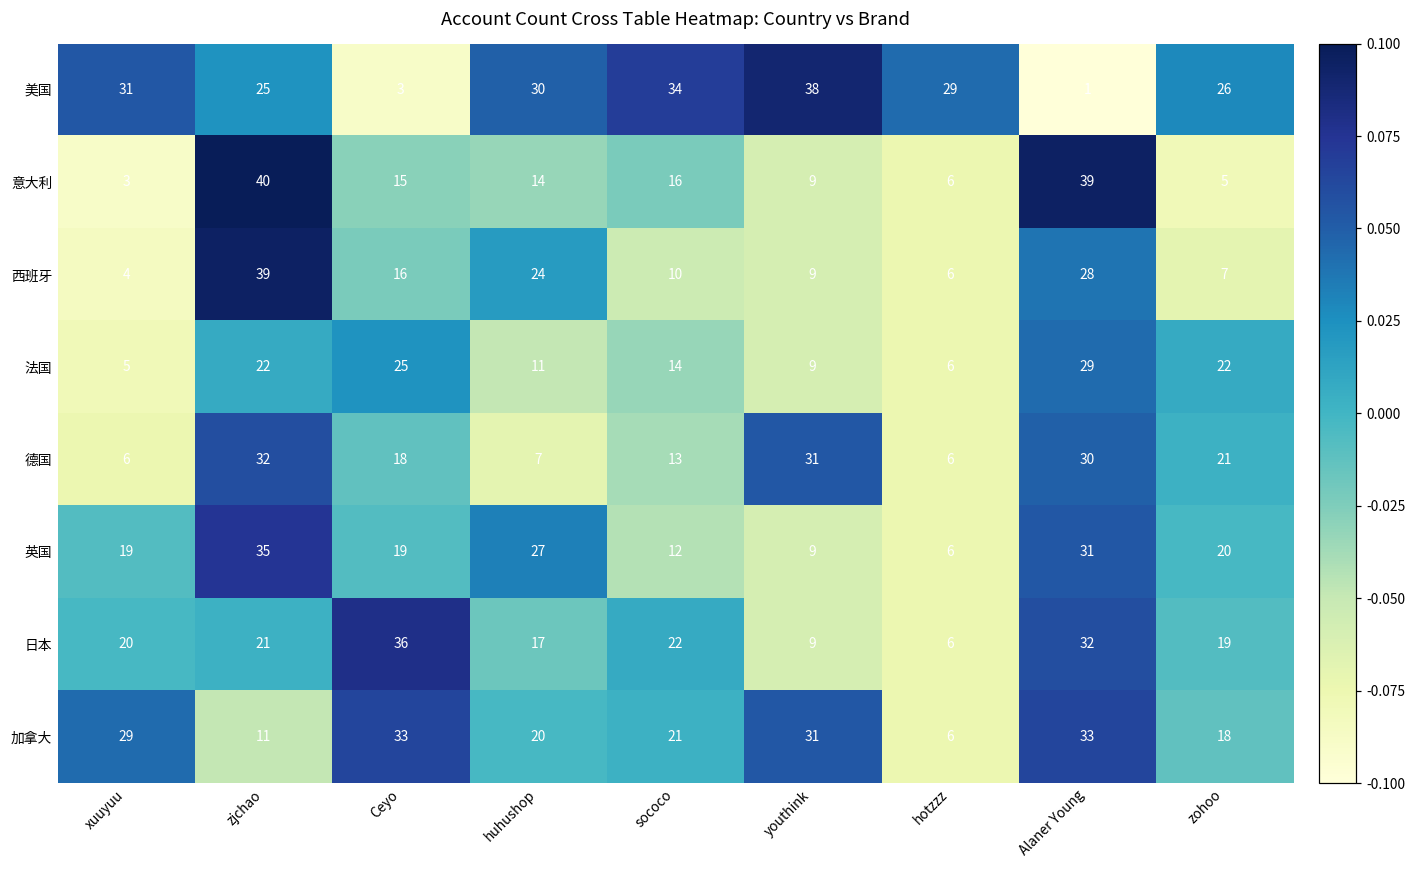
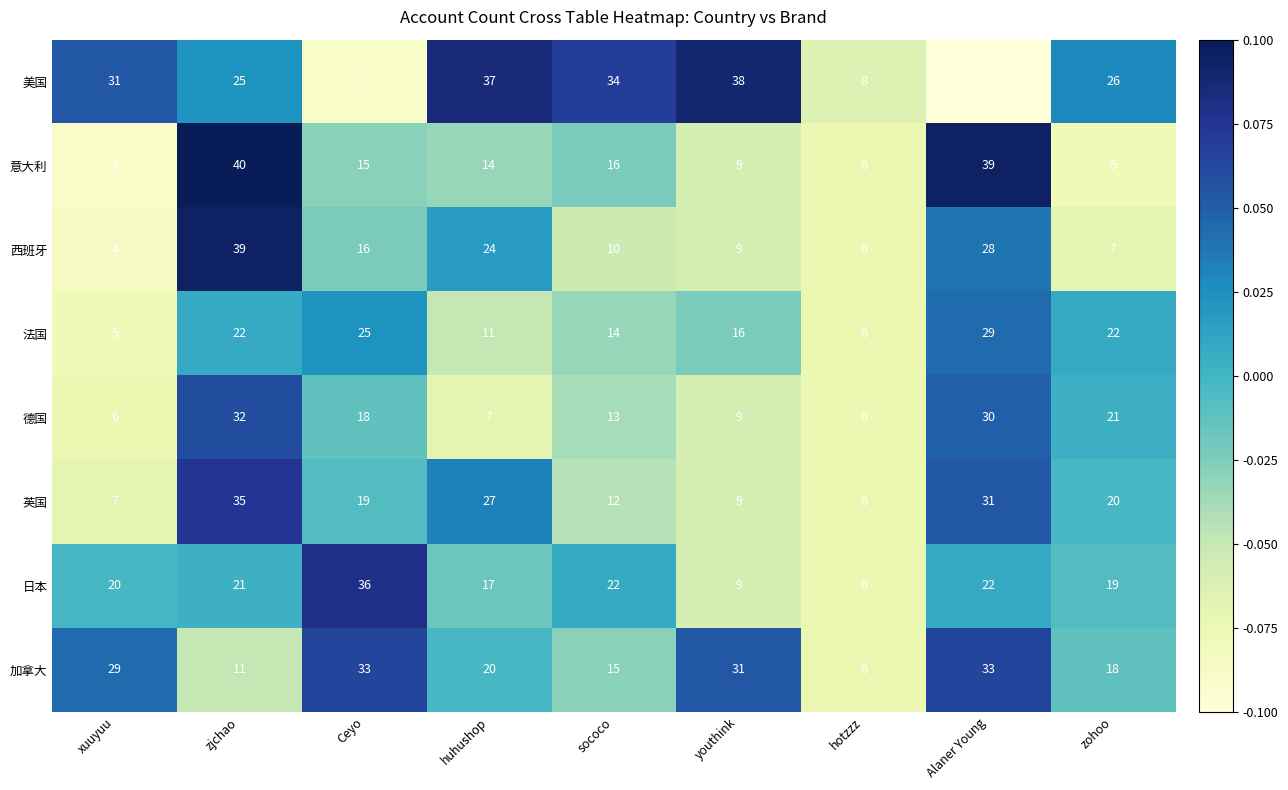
  {
    "美国": {
      "xuuyuu": 31,
      "zjchao": 25,
      "Ceyo": 3,
-     "huhushop": 30,
+     "huhushop": 37,
      "sococo": 34,
      "youthink": 38,
-     "hotzzz": 29,
+     "hotzzz": 8,
      "zohoo": 26
    },
    "意大利": {
      "xuuyuu": 3,
      "zjchao": 40,
      "Ceyo": 15,
      "huhushop": 14,
      "sococo": 16,
      "youthink": 9,
      "hotzzz": 6,
      "Alaner Young": 39,
      "zohoo": 5
    },
    "西班牙": {
      "xuuyuu": 4,
      "zjchao": 39,
      "Ceyo": 16,
      "huhushop": 24,
      "sococo": 10,
      "youthink": 9,
      "hotzzz": 6,
      "Alaner Young": 28,
      "zohoo": 7
    },
    "法国": {
      "xuuyuu": 5,
      "zjchao": 22,
      "Ceyo": 25,
      "huhushop": 11,
      "sococo": 14,
-     "youthink": 9,
+     "youthink": 16,
      "hotzzz": 6,
      "Alaner Young": 29,
      "zohoo": 22
    },
    "德国": {
      "xuuyuu": 6,
      "zjchao": 32,
      "Ceyo": 18,
      "huhushop": 7,
      "sococo": 13,
-     "youthink": 31,
+     "youthink": 9,
      "hotzzz": 6,
      "Alaner Young": 30,
      "zohoo": 21
    },
    "英国": {
-     "xuuyuu": 19,
+     "xuuyuu": 7,
      "zjchao": 35,
      "Ceyo": 19,
      "huhushop": 27,
      "sococo": 12,
      "youthink": 9,
      "hotzzz": 6,
      "Alaner Young": 31,
      "zohoo": 20
    },
    "日本": {
      "xuuyuu": 20,
      "zjchao": 21,
      "Ceyo": 36,
      "huhushop": 17,
      "sococo": 22,
      "youthink": 9,
      "hotzzz": 6,
-     "Alaner Young": 32,
+     "Alaner Young": 22,
      "zohoo": 19
    },
    "加拿大": {
      "xuuyuu": 29,
      "zjchao": 11,
      "Ceyo": 33,
      "huhushop": 20,
-     "sococo": 21,
+     "sococo": 15,
      "youthink": 31,
      "hotzzz": 6,
      "Alaner Young": 33,
      "zohoo": 18
    }
  }
